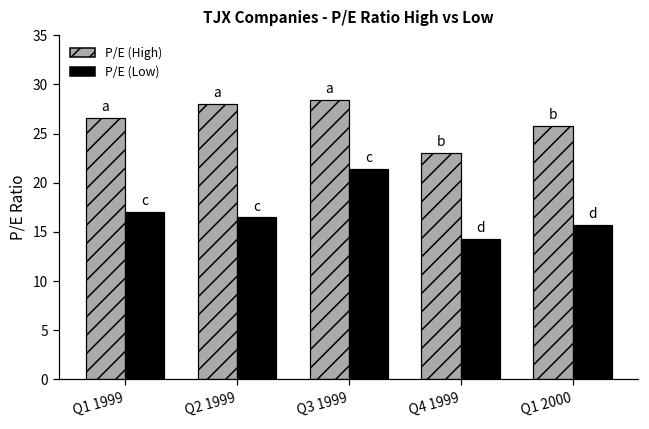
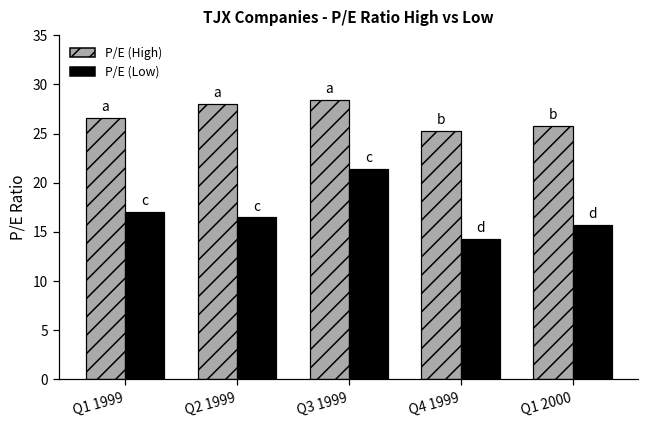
  {
    "P/E (High)": {
      "Q1 1999": 27,
      "Q2 1999": 28,
      "Q3 1999": 28,
-     "Q4 1999": 23,
+     "Q4 1999": 25,
      "Q1 2000": 26
    },
    "P/E (Low)": {
      "Q1 1999": 17,
      "Q2 1999": 16,
      "Q3 1999": 21,
      "Q4 1999": 14,
      "Q1 2000": 16
    }
  }
